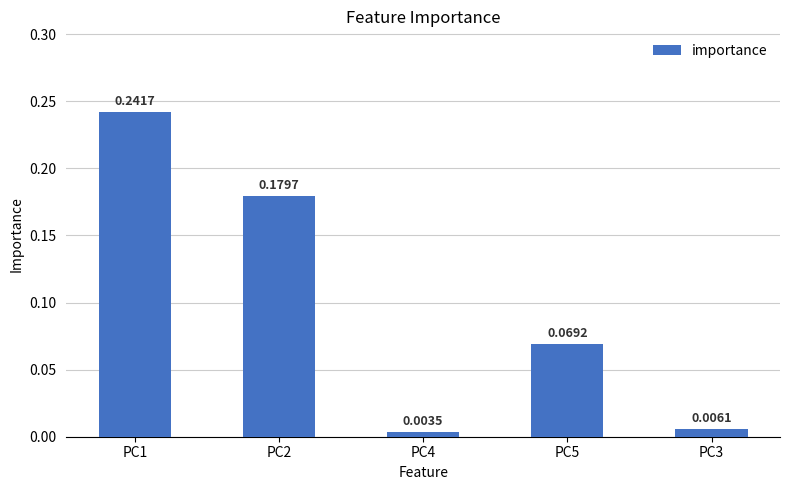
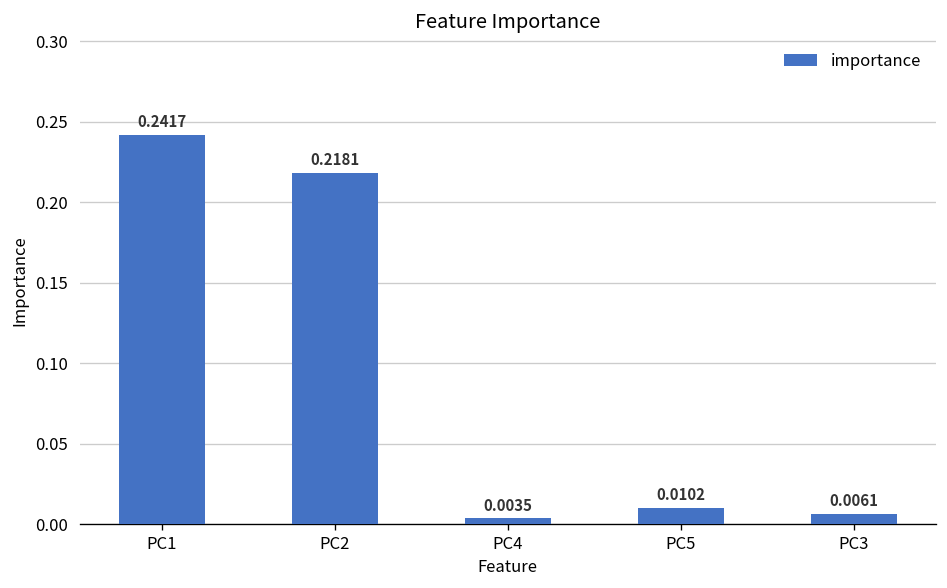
  {
    "PC1": 0.2417,
-   "PC2": 0.1797,
+   "PC2": 0.2181,
    "PC4": 0.0035,
-   "PC5": 0.0692,
+   "PC5": 0.0102,
    "PC3": 0.0061
  }
